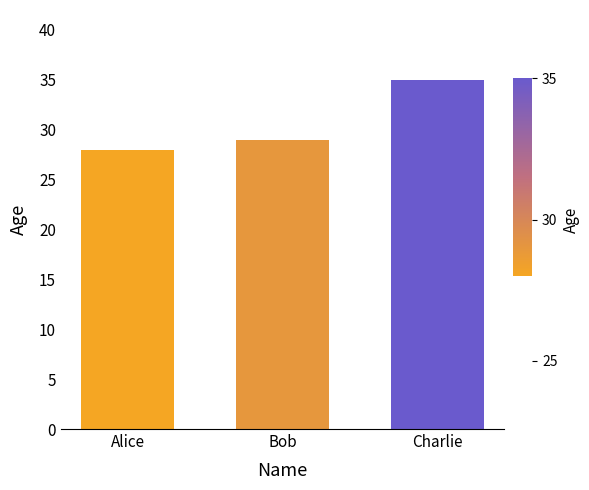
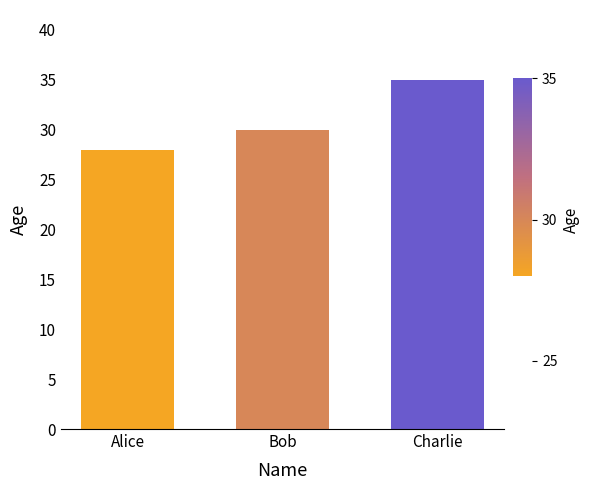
  {
    "Alice": 28,
-   "Bob": 29,
+   "Bob": 30,
    "Charlie": 35
  }
